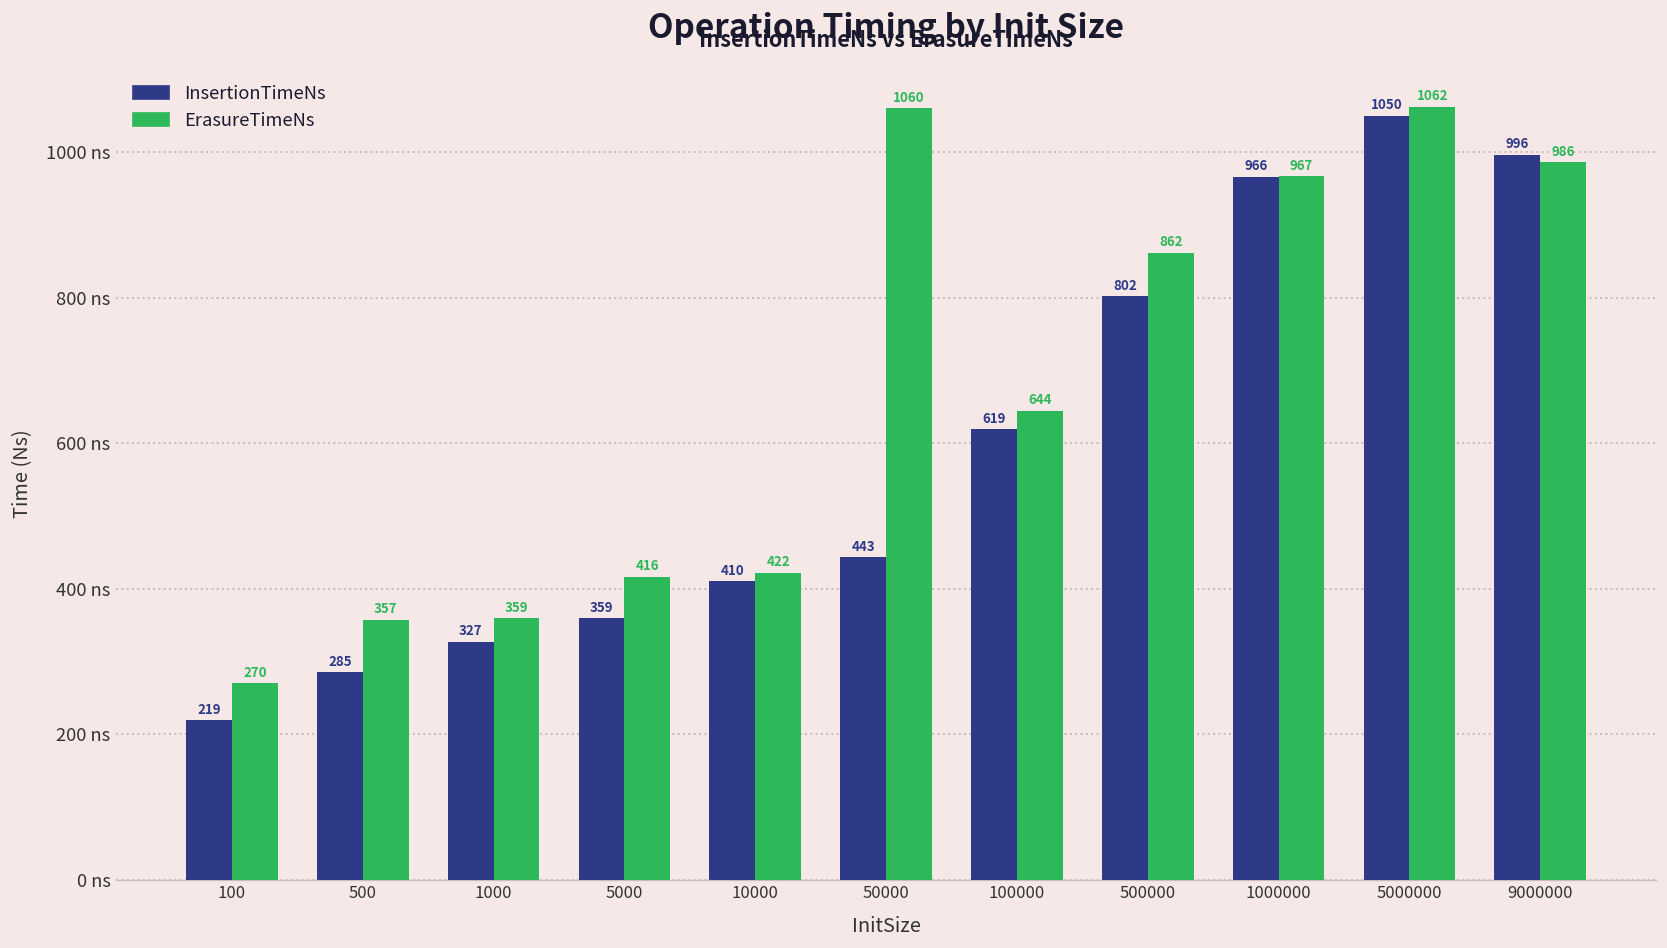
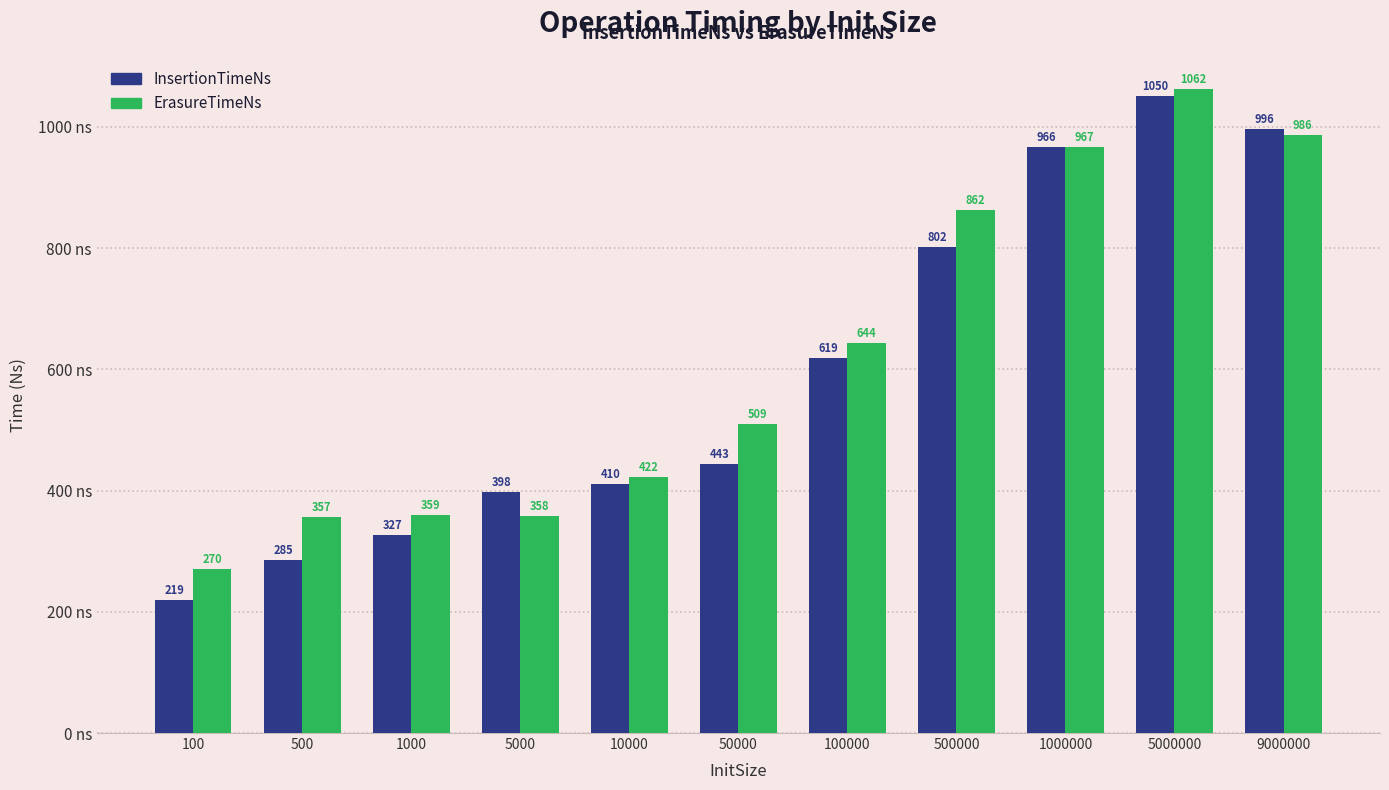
  {
    "InsertionTimeNs": {
      "100": 219,
      "500": 285,
      "1000": 327,
-     "5000": 359,
+     "5000": 398,
      "10000": 410,
      "50000": 443,
      "100000": 619,
      "500000": 802,
      "1000000": 966,
      "5000000": 1050,
      "9000000": 996
    },
    "ErasureTimeNs": {
      "100": 270,
      "500": 357,
      "1000": 359,
-     "5000": 416,
+     "5000": 358,
      "10000": 422,
-     "50000": 1060,
+     "50000": 509,
      "100000": 644,
      "500000": 862,
      "1000000": 967,
      "5000000": 1062,
      "9000000": 986
    }
  }
